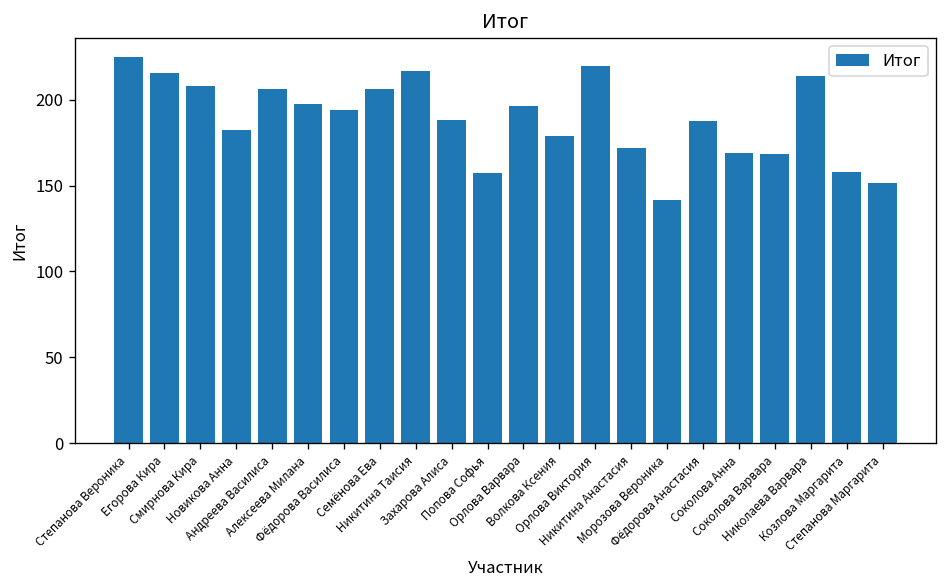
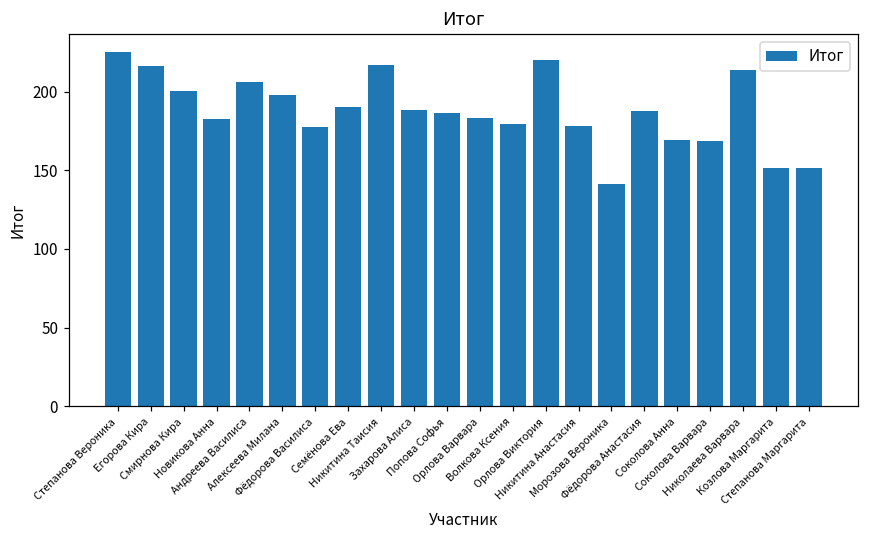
  {
    "Степанова Вероника": 225,
    "Егорова Кира": 216,
-   "Смирнова Кира": 208,
+   "Смирнова Кира": 200,
    "Новикова Анна": 182,
    "Андреева Василиса": 206,
    "Алексеева Милана": 198,
-   "Фёдорова Василиса": 194,
-   "Семёнова Ева": 206,
+   "Фёдорова Василиса": 178,
+   "Семёнова Ева": 190,
    "Никитина Таисия": 217,
    "Захарова Алиса": 188,
-   "Попова Софья": 157,
-   "Орлова Варвара": 196,
+   "Попова Софья": 187,
+   "Орлова Варвара": 183,
    "Волкова Ксения": 179,
    "Орлова Виктория": 220,
-   "Никитина Анастасия": 172,
+   "Никитина Анастасия": 178,
    "Морозова Вероника": 141,
    "Фёдорова Анастасия": 188,
    "Соколова Анна": 169,
    "Соколова Варвара": 169,
    "Николаева Варвара": 214,
-   "Козлова Маргарита": 158,
+   "Козлова Маргарита": 152,
    "Степанова Маргарита": 152
  }
